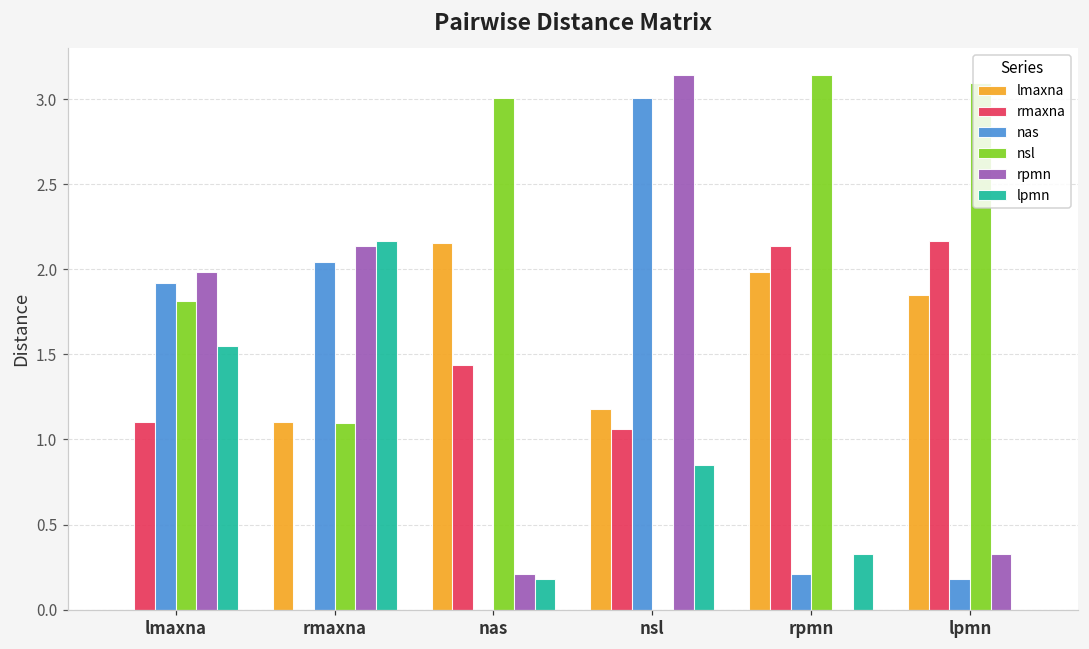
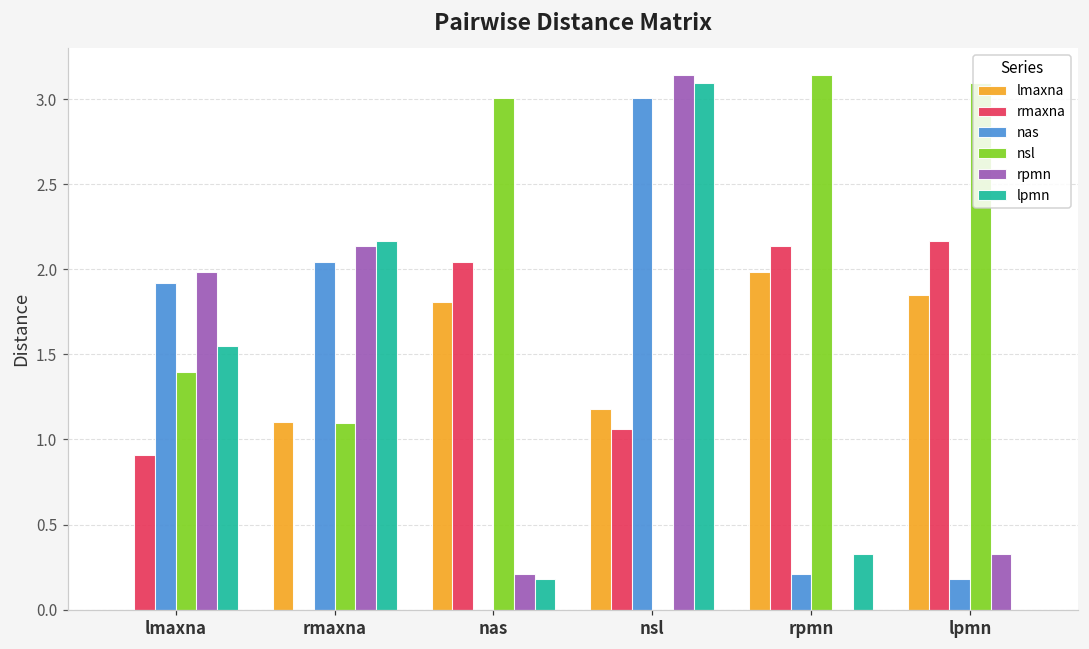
  {
    "lmaxna": {
      "lmaxna": 0.00,
      "rmaxna": 1.10,
-     "nas": 2.15,
+     "nas": 1.81,
      "nsl": 1.18,
      "rpmn": 1.98,
      "lpmn": 1.85
    },
    "rmaxna": {
-     "lmaxna": 1.10,
+     "lmaxna": 0.91,
      "rmaxna": 0.00,
-     "nas": 1.44,
+     "nas": 2.04,
      "nsl": 1.06,
      "rpmn": 2.14,
      "lpmn": 2.17
    },
    "nas": {
      "lmaxna": 1.92,
      "rmaxna": 2.04,
      "nas": 0.00,
      "nsl": 3.00,
      "rpmn": 0.21,
      "lpmn": 0.18
    },
    "nsl": {
-     "lmaxna": 1.81,
+     "lmaxna": 1.40,
      "rmaxna": 1.10,
      "nas": 3.00,
      "nsl": 0.00,
      "rpmn": 3.14
    },
    "rpmn": {
      "lmaxna": 1.98,
      "rmaxna": 2.14,
      "nas": 0.21,
      "nsl": 3.14,
      "rpmn": 0.00,
      "lpmn": 0.33
    },
    "lpmn": {
      "lmaxna": 1.55,
      "rmaxna": 2.17,
      "nas": 0.18,
-     "nsl": 0.85,
+     "nsl": 3.09,
      "rpmn": 0.33,
      "lpmn": 0.00
    }
  }
